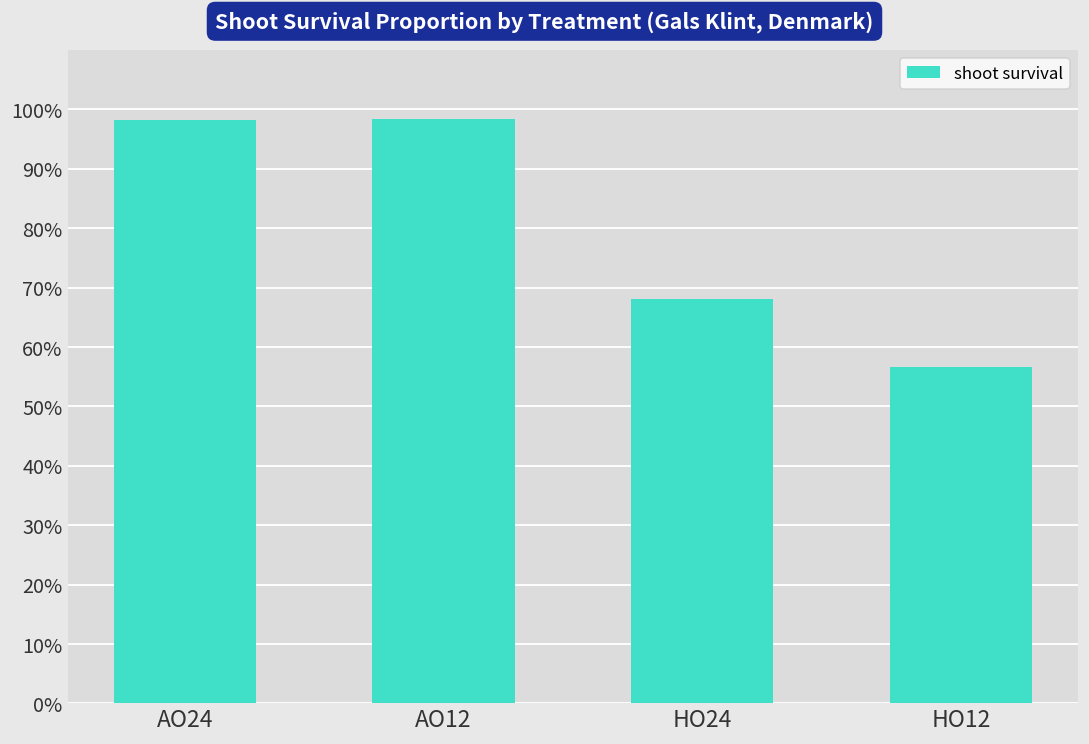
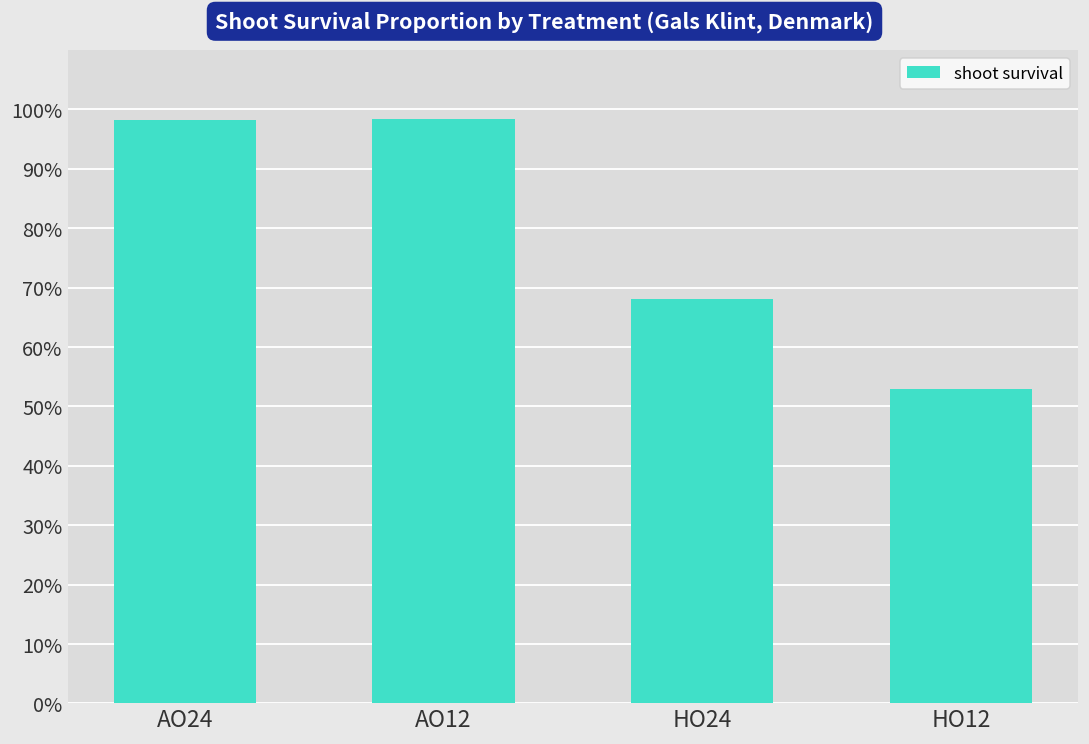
  {
    "AO24": "98%",
    "AO12": "98%",
    "HO24": "68%",
-   "HO12": "57%"
+   "HO12": "53%"
  }
